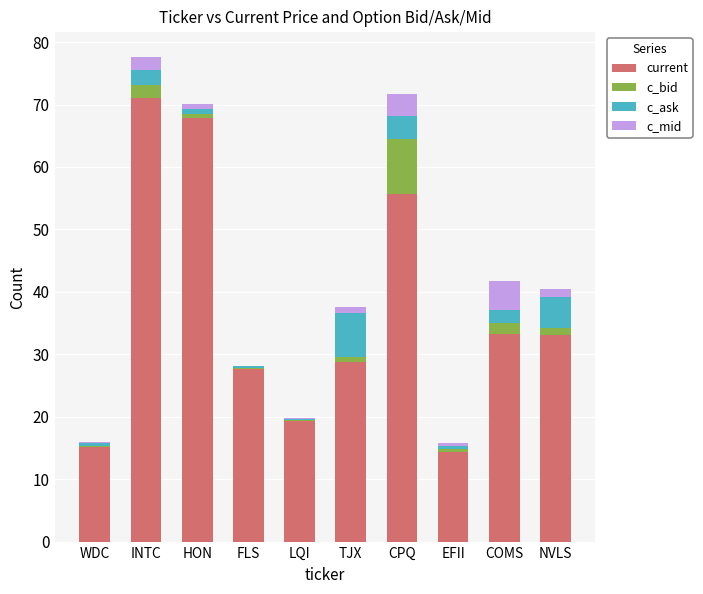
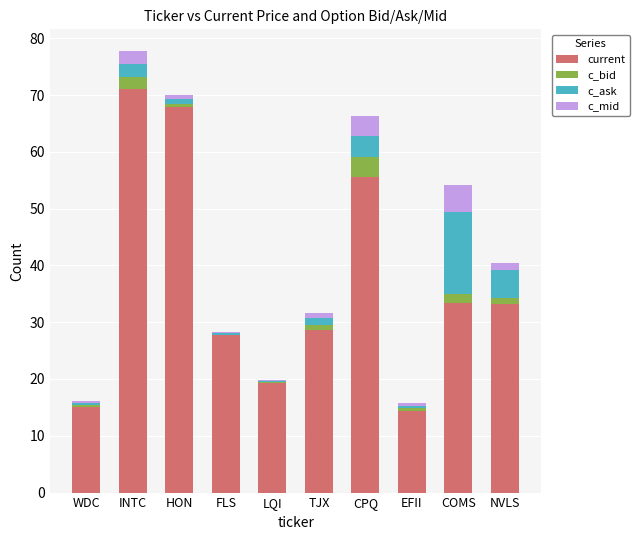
  {
    "current": {
      "WDC": 15,
      "INTC": 71,
      "HON": 68,
      "FLS": 28,
      "LQI": 19,
      "TJX": 29,
      "CPQ": 56,
      "EFII": 14,
      "COMS": 33,
      "NVLS": 33
    },
    "c_bid": {
      "INTC": 2,
      "HON": 1,
      "TJX": 1,
-     "CPQ": 9,
+     "CPQ": 3,
      "COMS": 2,
      "NVLS": 1
    },
    "c_ask": {
      "INTC": 2,
      "HON": 1,
-     "TJX": 7,
+     "TJX": 1,
      "CPQ": 4,
      "EFII": 1,
-     "COMS": 2,
+     "COMS": 14,
      "NVLS": 5
    },
    "c_mid": {
      "INTC": 2,
      "HON": 1,
      "TJX": 1,
      "CPQ": 3,
      "EFII": 0,
      "COMS": 5,
      "NVLS": 1
    }
  }
